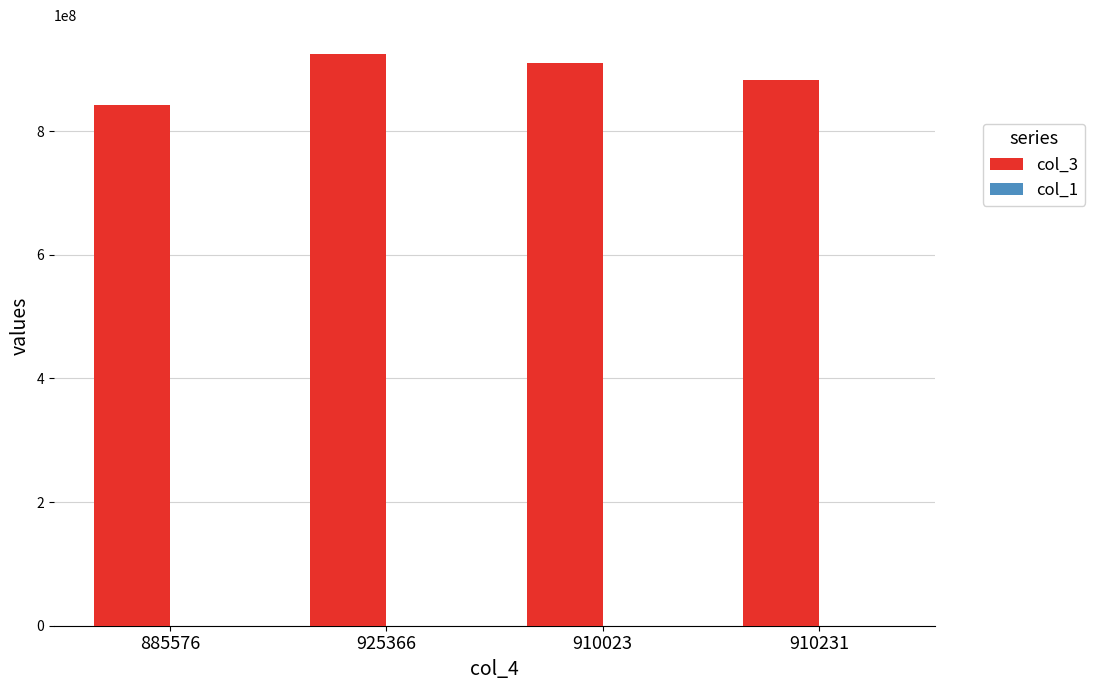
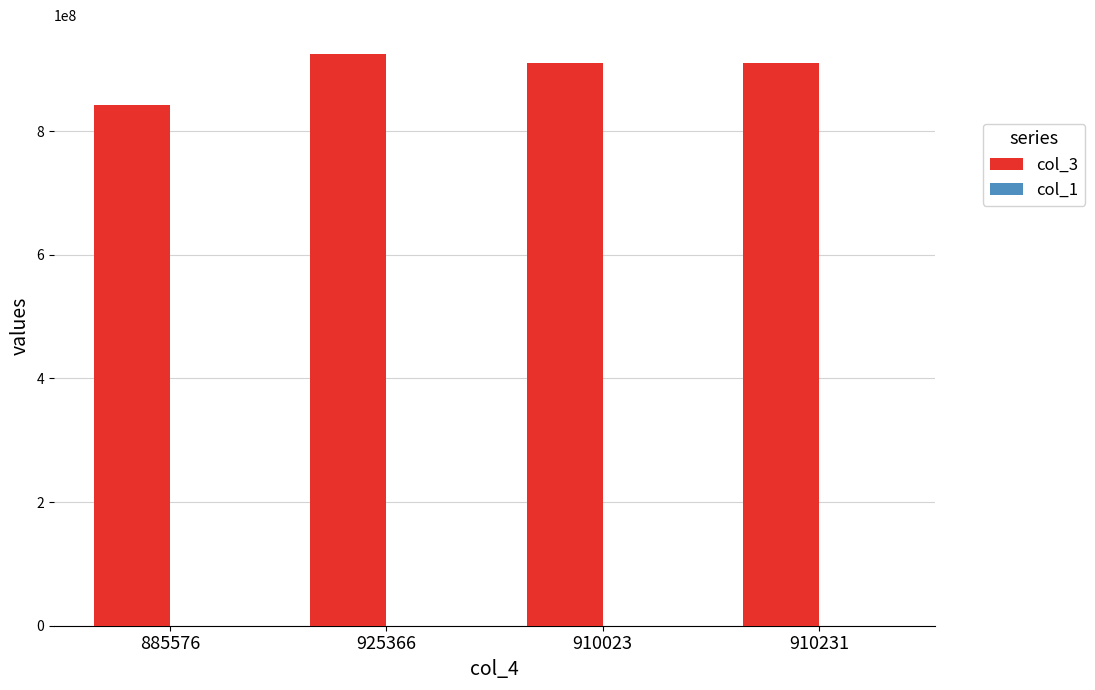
  {
    "col_3": {
      "885576": 840000000,
      "925366": 930000000,
      "910023": 910000000,
-     "910231": 880000000
+     "910231": 910000000
    }
  }
